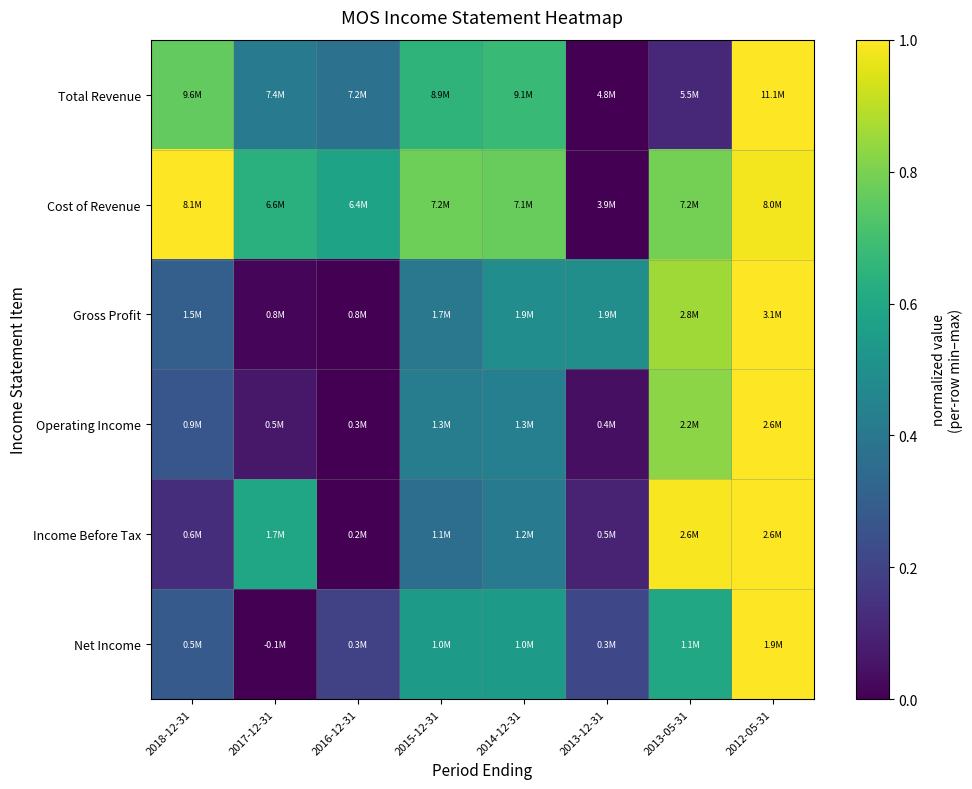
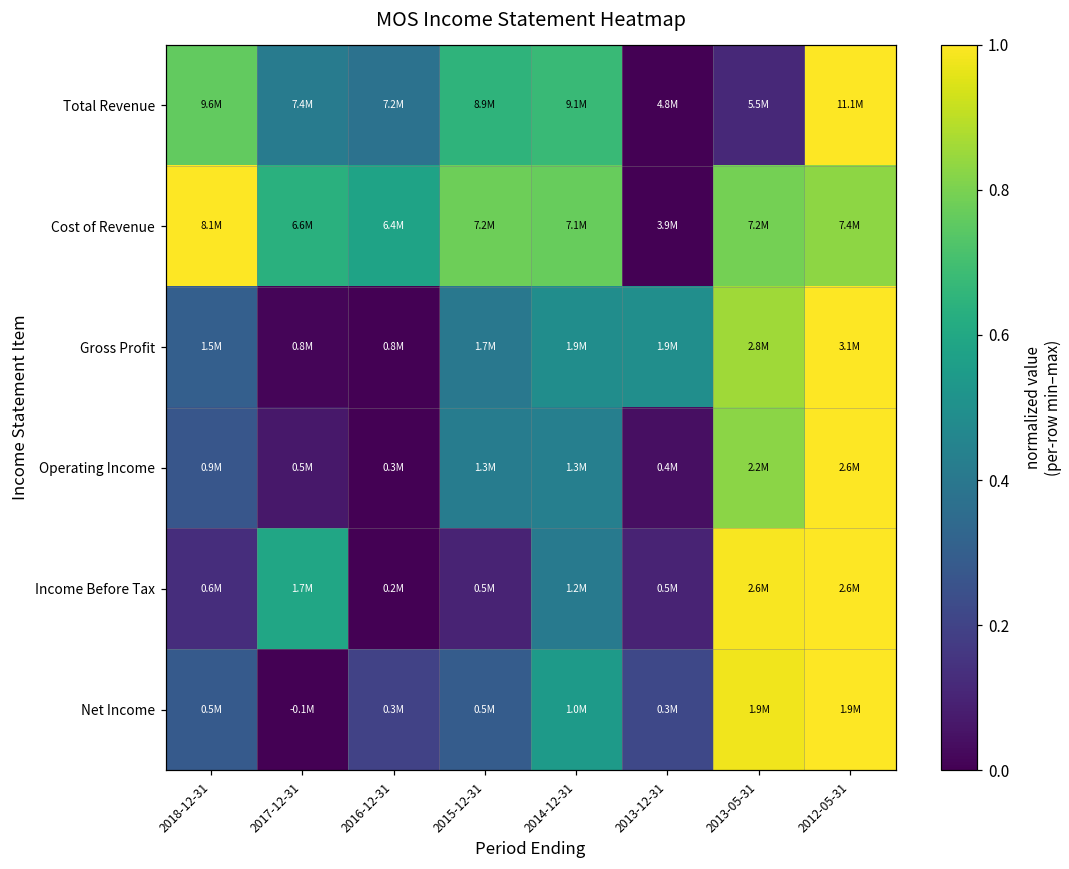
  {
    "Total Revenue": {
      "2018-12-31": "9.6M",
      "2017-12-31": "7.4M",
      "2016-12-31": "7.2M",
      "2015-12-31": "8.9M",
      "2014-12-31": "9.1M",
      "2013-12-31": "4.8M",
      "2013-05-31": "5.5M",
      "2012-05-31": "11.1M"
    },
    "Cost of Revenue": {
      "2018-12-31": "8.1M",
      "2017-12-31": "6.6M",
      "2016-12-31": "6.4M",
      "2015-12-31": "7.2M",
      "2014-12-31": "7.1M",
      "2013-12-31": "3.9M",
      "2013-05-31": "7.2M",
-     "2012-05-31": "8.0M"
+     "2012-05-31": "7.4M"
    },
    "Gross Profit": {
      "2018-12-31": "1.5M",
      "2017-12-31": "0.8M",
      "2016-12-31": "0.8M",
      "2015-12-31": "1.7M",
      "2014-12-31": "1.9M",
      "2013-12-31": "1.9M",
      "2013-05-31": "2.8M",
      "2012-05-31": "3.1M"
    },
    "Operating Income": {
      "2018-12-31": "0.9M",
      "2017-12-31": "0.5M",
      "2016-12-31": "0.3M",
      "2015-12-31": "1.3M",
      "2014-12-31": "1.3M",
      "2013-12-31": "0.4M",
      "2013-05-31": "2.2M",
      "2012-05-31": "2.6M"
    },
    "Income Before Tax": {
      "2018-12-31": "0.6M",
      "2017-12-31": "1.7M",
      "2016-12-31": "0.2M",
-     "2015-12-31": "1.1M",
+     "2015-12-31": "0.5M",
      "2014-12-31": "1.2M",
      "2013-12-31": "0.5M",
      "2013-05-31": "2.6M",
      "2012-05-31": "2.6M"
    },
    "Net Income": {
      "2018-12-31": "0.5M",
      "2017-12-31": "-0.1M",
      "2016-12-31": "0.3M",
-     "2015-12-31": "1.0M",
+     "2015-12-31": "0.5M",
      "2014-12-31": "1.0M",
      "2013-12-31": "0.3M",
-     "2013-05-31": "1.1M",
+     "2013-05-31": "1.9M",
      "2012-05-31": "1.9M"
    }
  }
